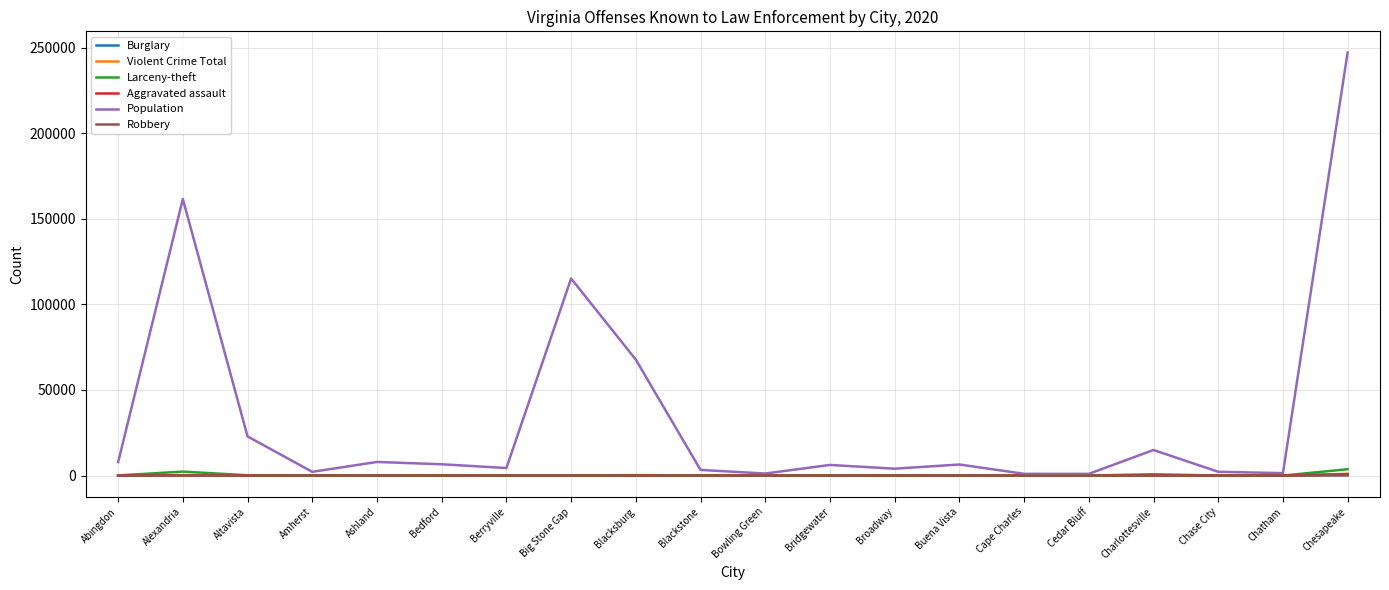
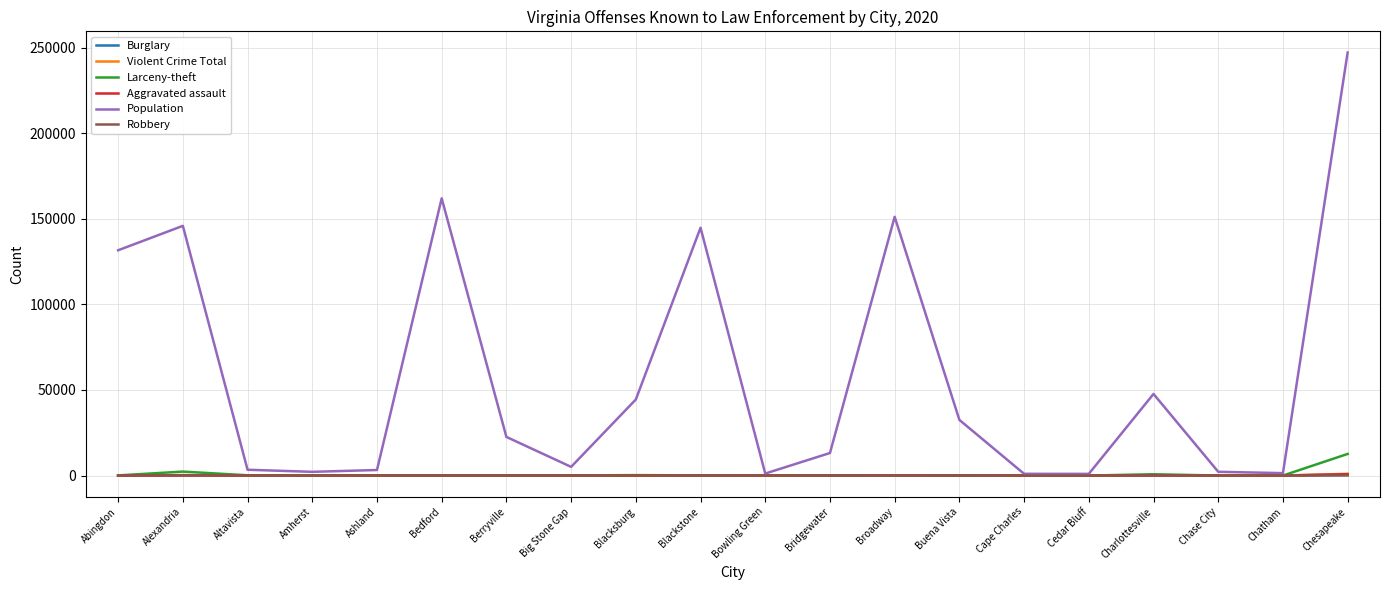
  {
    "Larceny-theft": {
      "Alexandria": 2000,
-     "Chesapeake": 4000
+     "Chesapeake": 13000
    },
    "Population": {
-     "Abingdon": 8000,
-     "Alexandria": 162000,
-     "Altavista": 23000,
+     "Abingdon": 132000,
+     "Alexandria": 146000,
+     "Altavista": 3000,
      "Amherst": 2000,
-     "Ashland": 8000,
-     "Bedford": 7000,
-     "Berryville": 4000,
-     "Big Stone Gap": 115000,
-     "Blacksburg": 68000,
-     "Blackstone": 3000,
-     "Bridgewater": 6000,
-     "Broadway": 4000,
-     "Buena Vista": 6000,
-     "Charlottesville": 15000,
+     "Ashland": 3000,
+     "Bedford": 162000,
+     "Berryville": 23000,
+     "Big Stone Gap": 5000,
+     "Blacksburg": 44000,
+     "Blackstone": 145000,
+     "Bridgewater": 13000,
+     "Broadway": 151000,
+     "Buena Vista": 33000,
+     "Charlottesville": 48000,
      "Chase City": 2000,
      "Chesapeake": 247000
    }
  }
